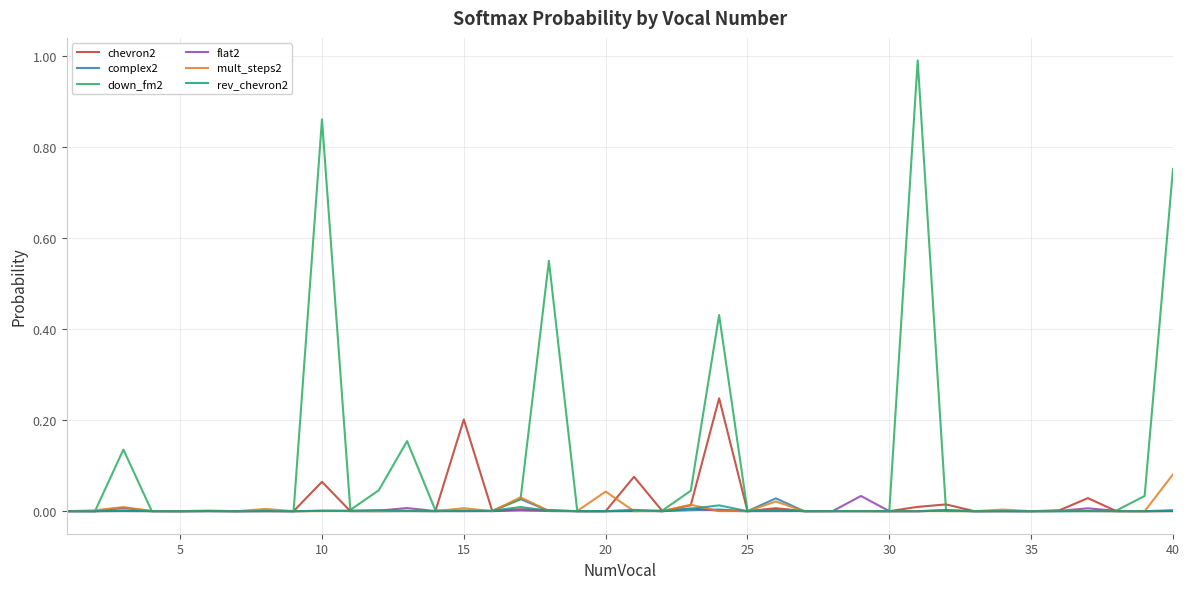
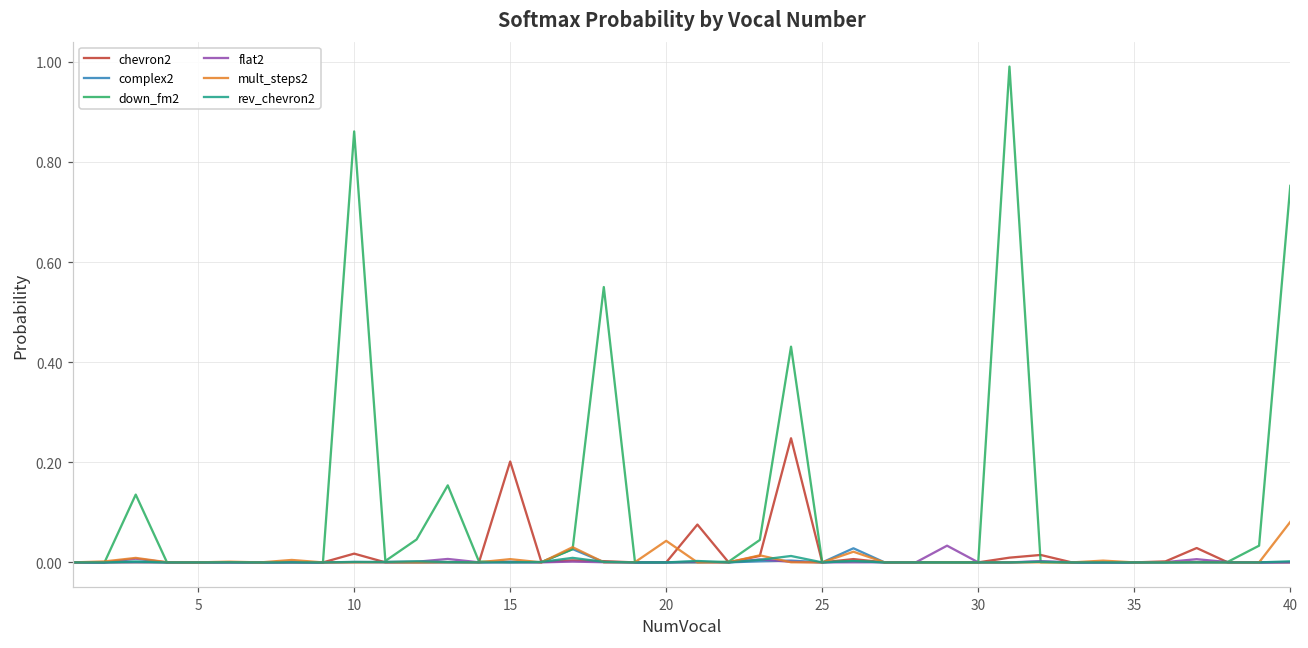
  {
    "chevron2": {
-     "10": 0.06,
+     "10": 0.02,
      "15": 0.20
    },
    "mult_steps2": {
      "20": 0.04,
      "40": 0.08
    }
  }
